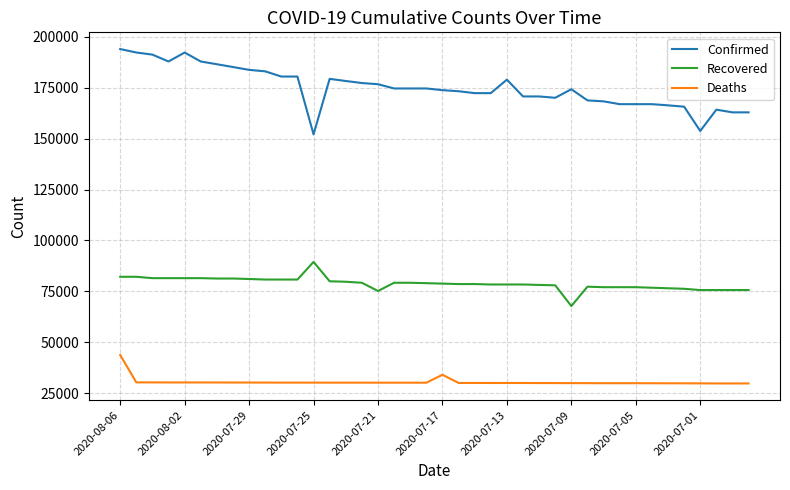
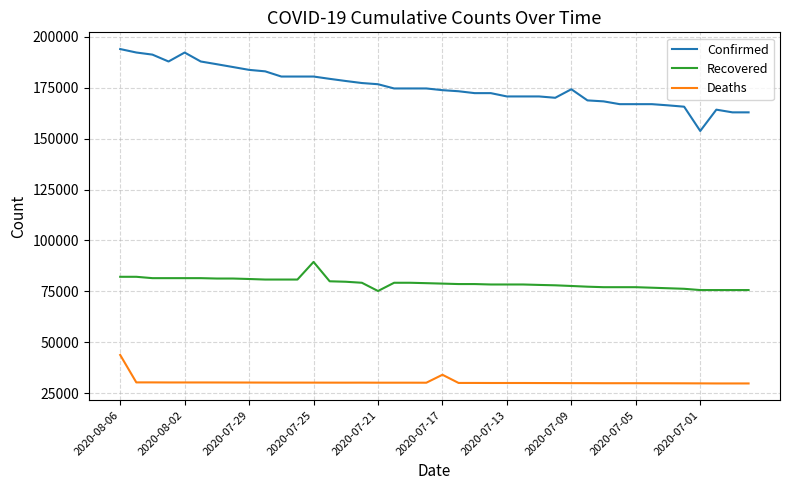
  {
    "Confirmed": {
      "2020-08-06": 194000,
      "2020-08-02": 192000,
      "2020-07-29": 184000,
-     "2020-07-25": 152000,
+     "2020-07-25": 181000,
      "2020-07-21": 177000,
      "2020-07-17": 174000,
-     "2020-07-13": 179000,
+     "2020-07-13": 171000,
      "2020-07-09": 174000,
      "2020-07-05": 167000,
      "2020-07-01": 154000
    },
    "Recovered": {
      "2020-08-06": 82000,
      "2020-08-02": 82000,
      "2020-07-29": 81000,
      "2020-07-25": 89000,
      "2020-07-21": 75000,
      "2020-07-17": 79000,
      "2020-07-13": 78000,
-     "2020-07-09": 68000,
+     "2020-07-09": 78000,
      "2020-07-05": 77000,
      "2020-07-01": 76000
    },
    "Deaths": {
      "2020-08-06": 44000,
      "2020-08-02": 30000,
      "2020-07-29": 30000,
      "2020-07-25": 30000,
      "2020-07-21": 30000,
      "2020-07-17": 34000,
      "2020-07-13": 30000,
      "2020-07-09": 30000,
      "2020-07-05": 30000,
      "2020-07-01": 30000
    }
  }
